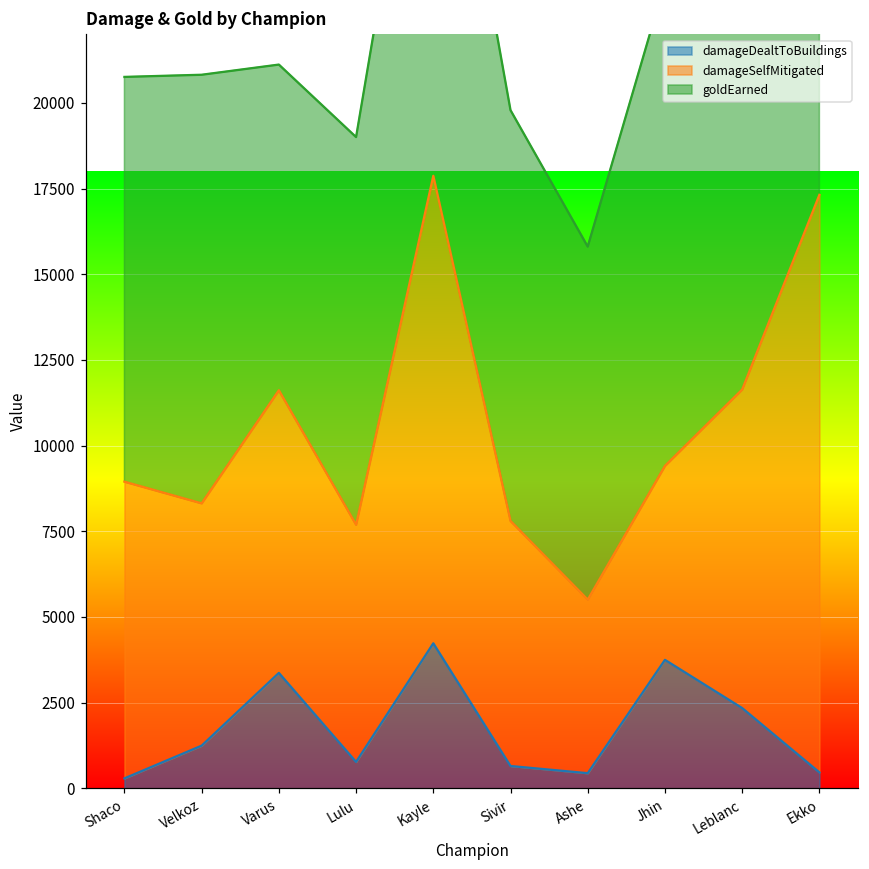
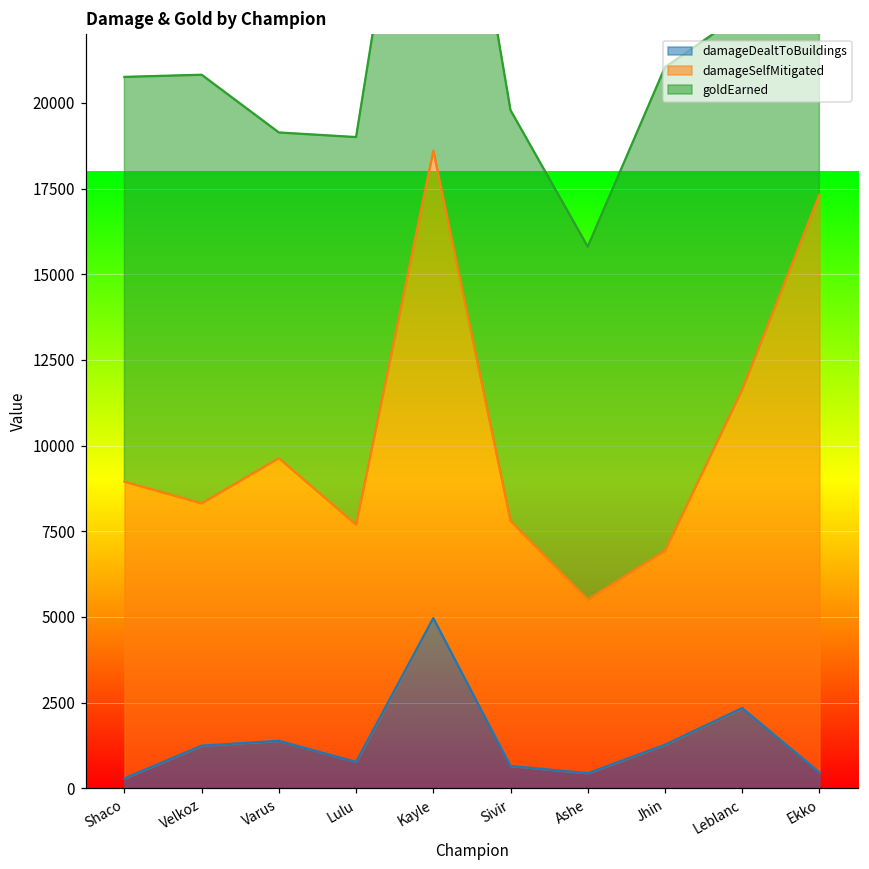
  {
    "damageDealtToBuildings": {
      "Shaco": 300,
      "Velkoz": 1200,
-     "Varus": 3400,
+     "Varus": 1400,
      "Lulu": 800,
-     "Kayle": 4200,
+     "Kayle": 5000,
      "Sivir": 600,
      "Ashe": 400,
-     "Jhin": 3700,
+     "Jhin": 1300,
      "Leblanc": 2300,
      "Ekko": 500
    },
    "damageSelfMitigated": {
      "Shaco": 8700,
      "Velkoz": 7100,
      "Varus": 8300,
      "Lulu": 6900,
      "Kayle": 13600,
      "Sivir": 7200,
      "Ashe": 5100,
      "Jhin": 5700,
      "Leblanc": 9300,
      "Ekko": 16900
    },
    "goldEarned": {
      "Shaco": 11800,
      "Velkoz": 12500,
      "Varus": 9500,
      "Lulu": 11300,
      "Sivir": 12000,
      "Ashe": 10300
    }
  }
